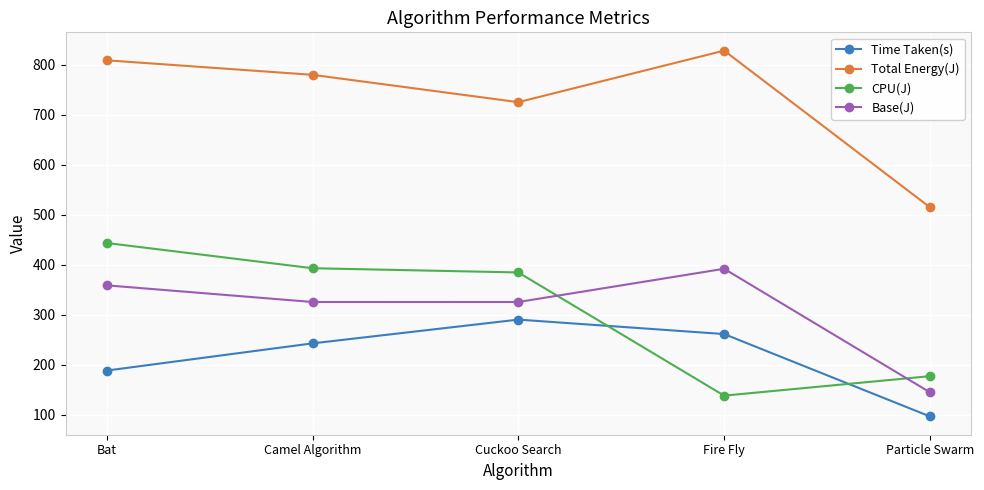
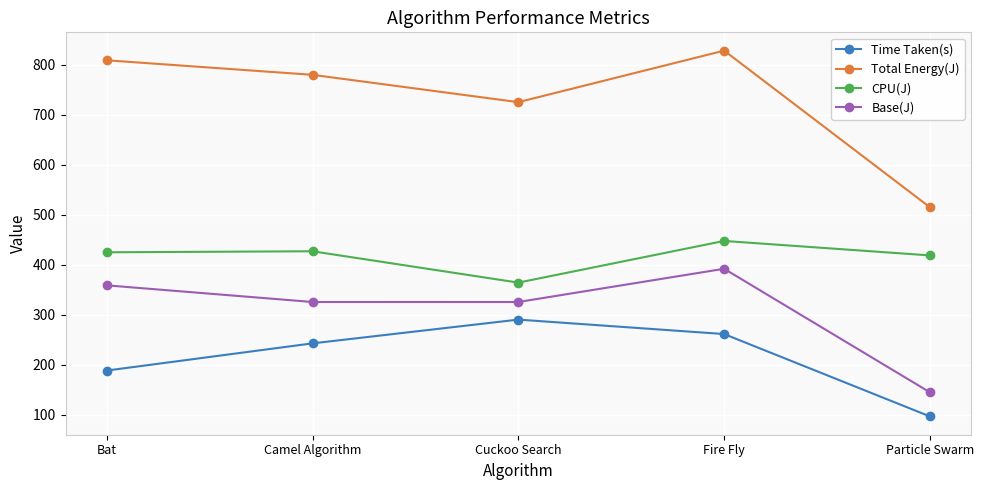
  {
    "Time Taken(s)": {
      "Bat": 190,
      "Camel Algorithm": 240,
      "Cuckoo Search": 290,
      "Fire Fly": 260,
      "Particle Swarm": 100
    },
    "Total Energy(J)": {
      "Bat": 810,
      "Camel Algorithm": 780,
      "Cuckoo Search": 720,
      "Fire Fly": 830,
      "Particle Swarm": 510
    },
    "CPU(J)": {
-     "Bat": 440,
-     "Camel Algorithm": 390,
-     "Cuckoo Search": 380,
-     "Fire Fly": 140,
-     "Particle Swarm": 180
+     "Bat": 420,
+     "Camel Algorithm": 430,
+     "Cuckoo Search": 360,
+     "Fire Fly": 450,
+     "Particle Swarm": 420
    },
    "Base(J)": {
      "Bat": 360,
      "Camel Algorithm": 330,
      "Cuckoo Search": 330,
      "Fire Fly": 390,
      "Particle Swarm": 140
    }
  }
